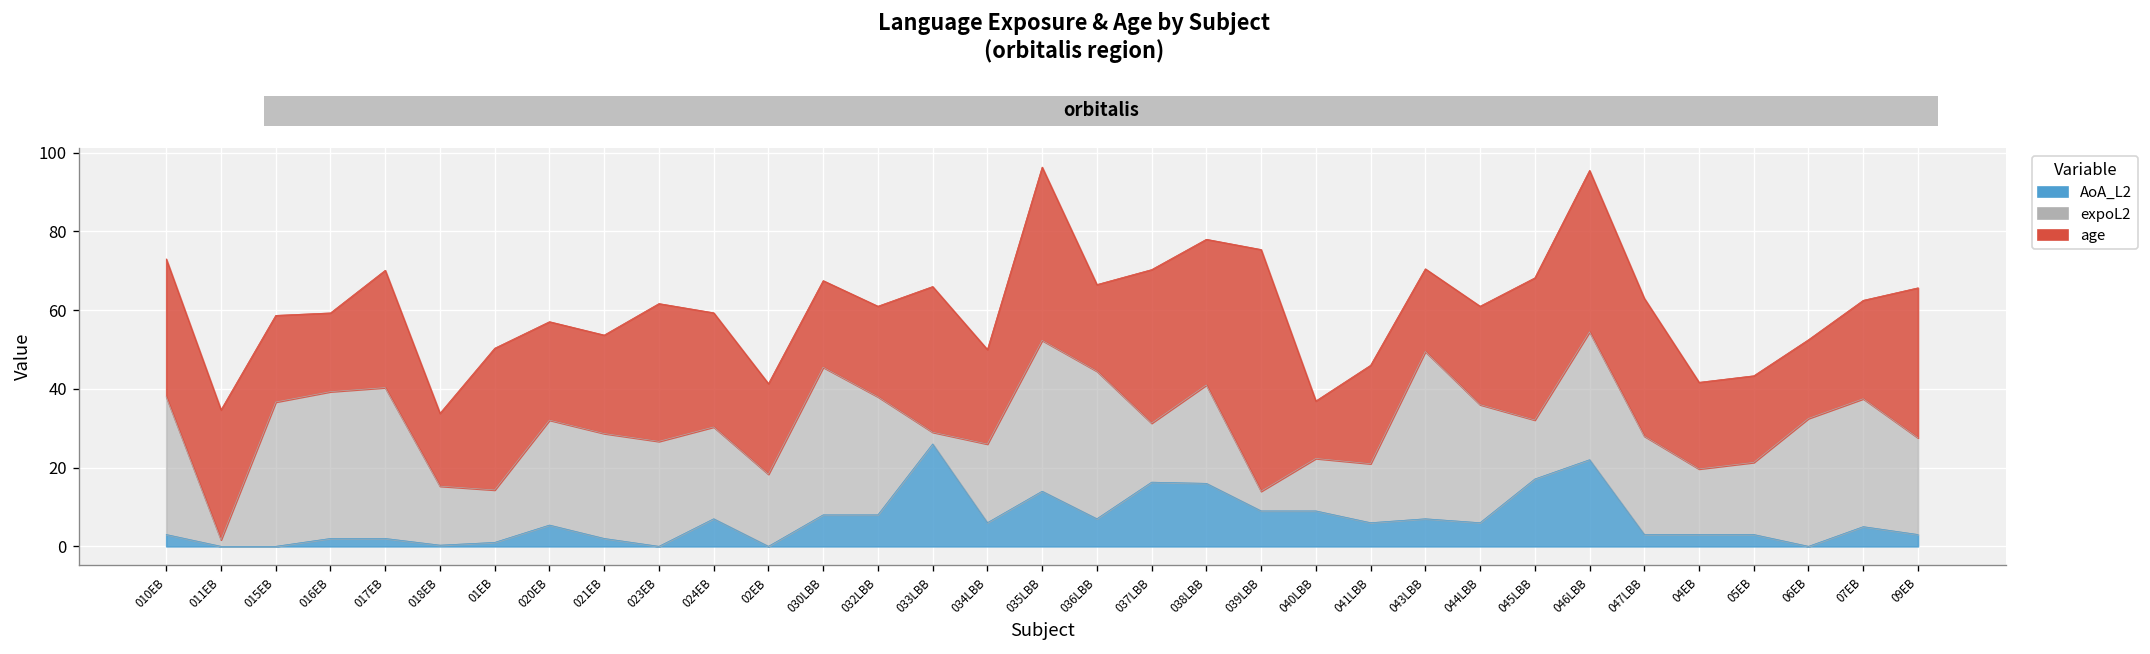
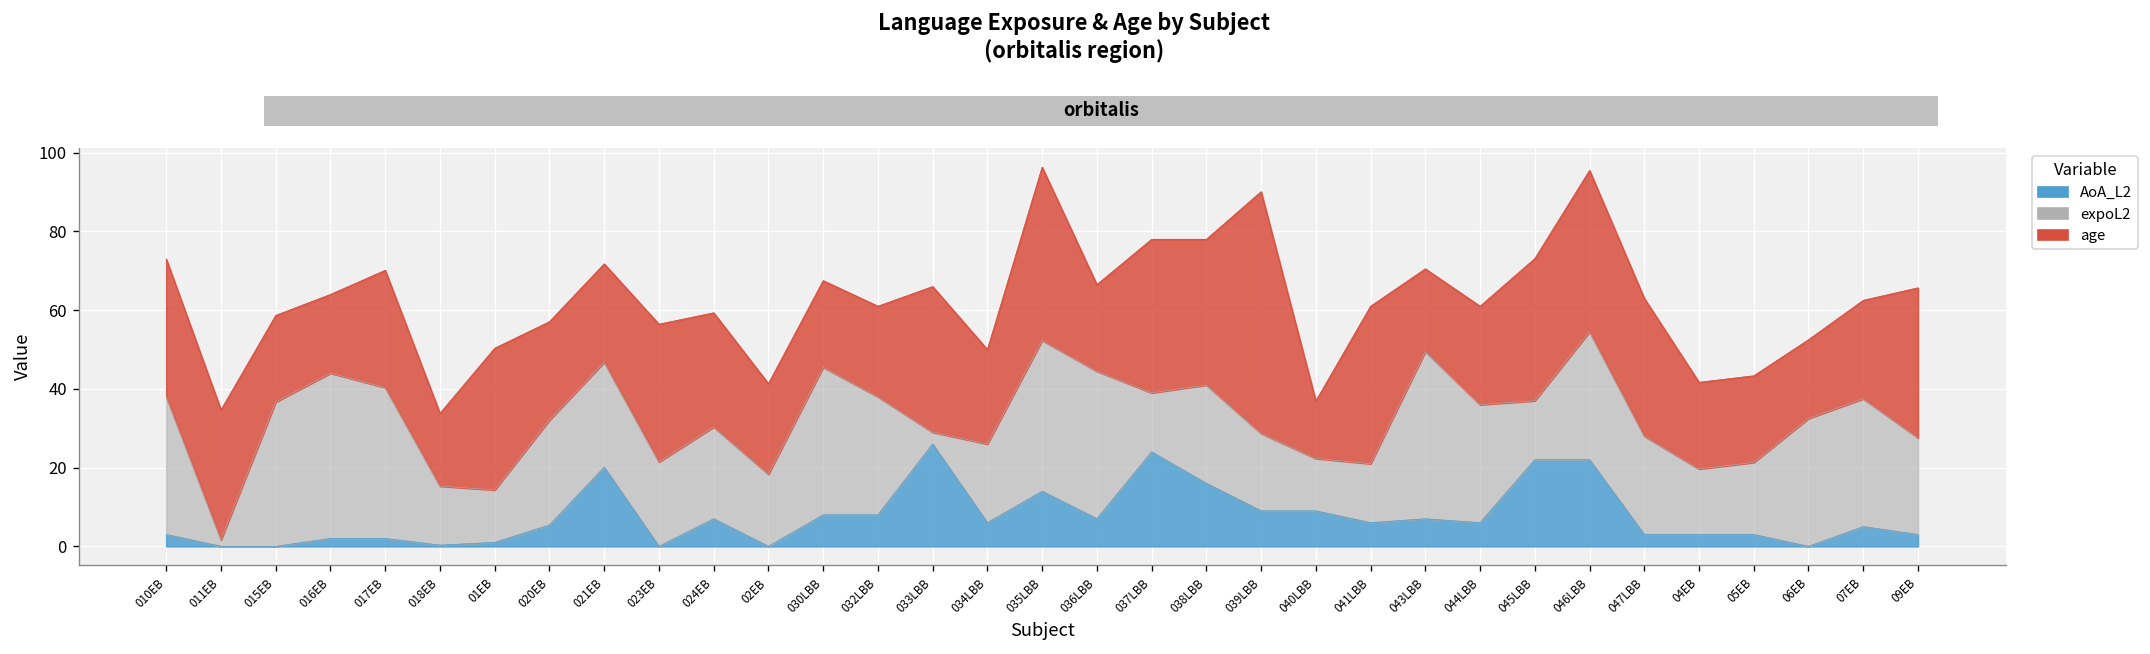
  {
    "AoA_L2": {
      "010EB": 3,
      "011EB": 0,
      "015EB": 0,
      "016EB": 2,
      "017EB": 2,
      "018EB": 0,
      "01EB": 1,
      "020EB": 5,
-     "021EB": 2,
+     "021EB": 20,
      "023EB": 0,
      "024EB": 7,
      "02EB": 0,
      "030LBB": 8,
      "032LBB": 8,
      "033LBB": 26,
      "034LBB": 6,
      "035LBB": 14,
      "036LBB": 7,
-     "037LBB": 16,
+     "037LBB": 24,
      "038LBB": 16,
      "039LBB": 9,
      "040LBB": 9,
      "041LBB": 6,
      "043LBB": 7,
      "044LBB": 6,
-     "045LBB": 17,
+     "045LBB": 22,
      "046LBB": 22,
      "047LBB": 3,
      "04EB": 3,
      "05EB": 3,
      "06EB": 0,
      "07EB": 5,
      "09EB": 3
    },
    "expoL2": {
      "010EB": 35,
      "011EB": 2,
      "015EB": 37,
-     "016EB": 37,
+     "016EB": 42,
      "017EB": 38,
      "018EB": 15,
      "01EB": 13,
      "020EB": 27,
      "021EB": 27,
-     "023EB": 27,
+     "023EB": 21,
      "024EB": 23,
      "02EB": 18,
      "030LBB": 38,
      "032LBB": 30,
      "033LBB": 3,
      "034LBB": 20,
      "035LBB": 38,
      "036LBB": 38,
      "037LBB": 15,
      "038LBB": 25,
-     "039LBB": 5,
+     "039LBB": 20,
      "040LBB": 13,
      "041LBB": 15,
      "043LBB": 43,
      "044LBB": 30,
      "045LBB": 15,
      "046LBB": 33,
      "047LBB": 25,
      "04EB": 17,
      "05EB": 18,
      "06EB": 33,
      "07EB": 33,
      "09EB": 25
    },
    "age": {
      "010EB": 35,
      "011EB": 33,
      "015EB": 22,
      "016EB": 20,
      "017EB": 30,
      "018EB": 18,
      "01EB": 36,
      "020EB": 25,
      "021EB": 25,
      "023EB": 35,
      "024EB": 29,
      "02EB": 23,
      "030LBB": 22,
      "032LBB": 23,
      "033LBB": 37,
      "034LBB": 24,
      "035LBB": 44,
      "036LBB": 22,
      "037LBB": 39,
      "038LBB": 37,
      "039LBB": 61,
      "040LBB": 15,
-     "041LBB": 25,
+     "041LBB": 40,
      "043LBB": 21,
      "044LBB": 25,
      "045LBB": 36,
      "046LBB": 41,
      "047LBB": 35,
      "04EB": 22,
      "05EB": 22,
      "06EB": 20,
      "07EB": 25,
      "09EB": 38
    }
  }
